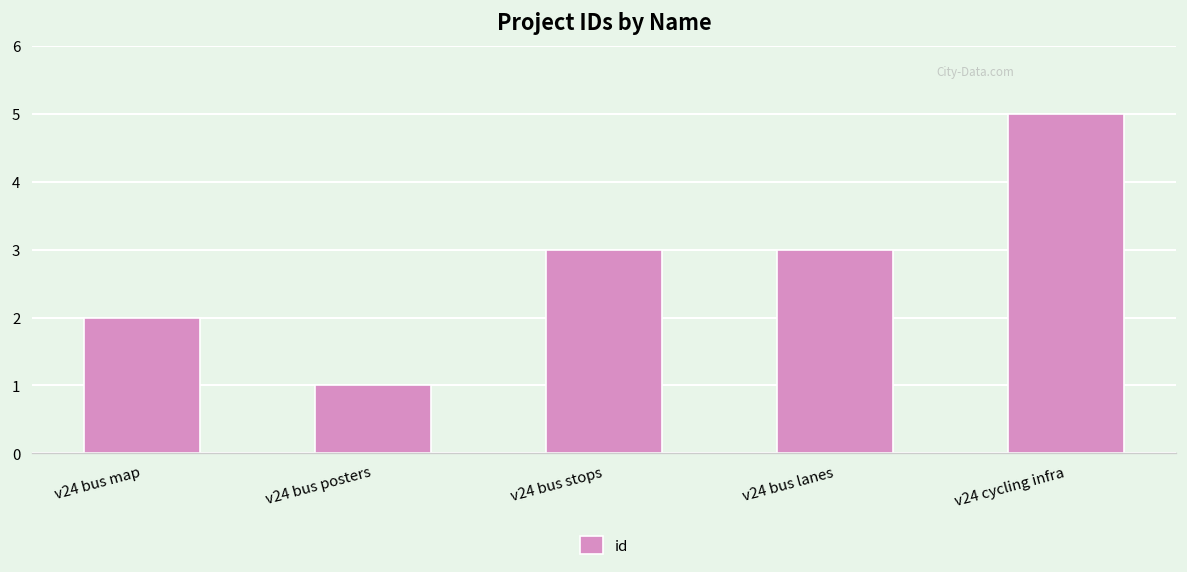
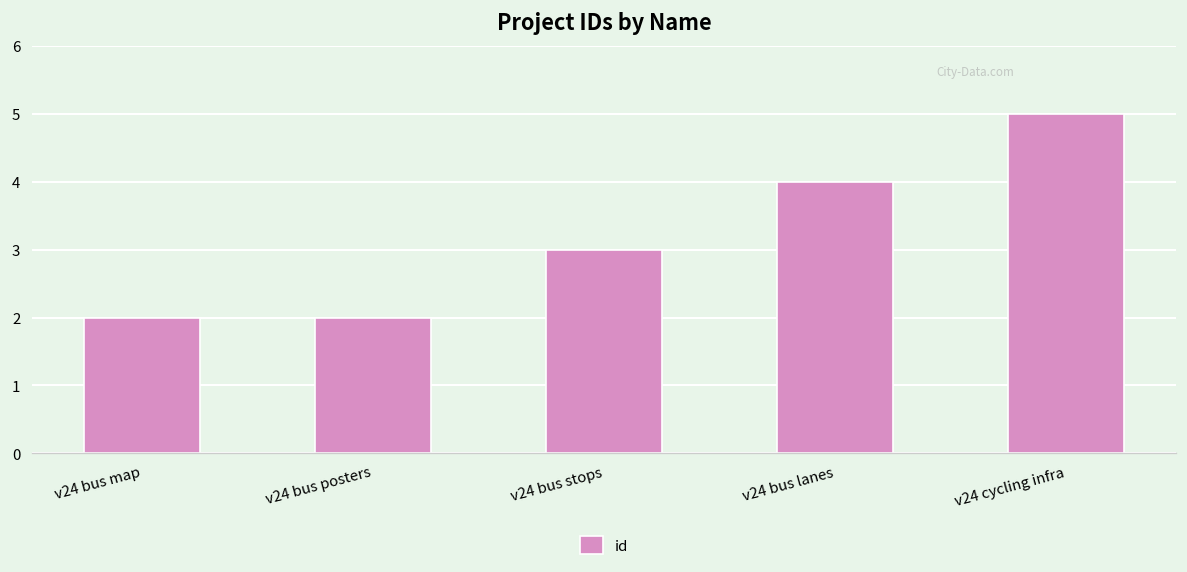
  {
    "v24 bus map": 2,
-   "v24 bus posters": 1,
+   "v24 bus posters": 2,
    "v24 bus stops": 3,
-   "v24 bus lanes": 3,
+   "v24 bus lanes": 4,
    "v24 cycling infra": 5
  }
